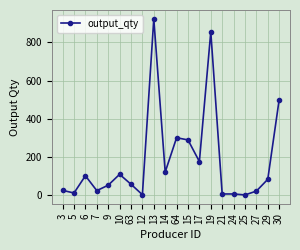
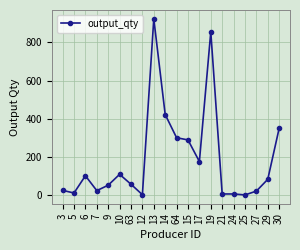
  {
    "3": 20,
    "5": 10,
    "6": 100,
    "7": 20,
    "9": 50,
    "10": 110,
    "63": 60,
    "12": 0,
    "13": 920,
-   "14": 120,
+   "14": 420,
    "64": 300,
    "15": 290,
    "17": 180,
    "19": 860,
    "21": 10,
    "24": 10,
    "25": 0,
    "27": 20,
    "29": 80,
-   "30": 500
+   "30": 350
  }
